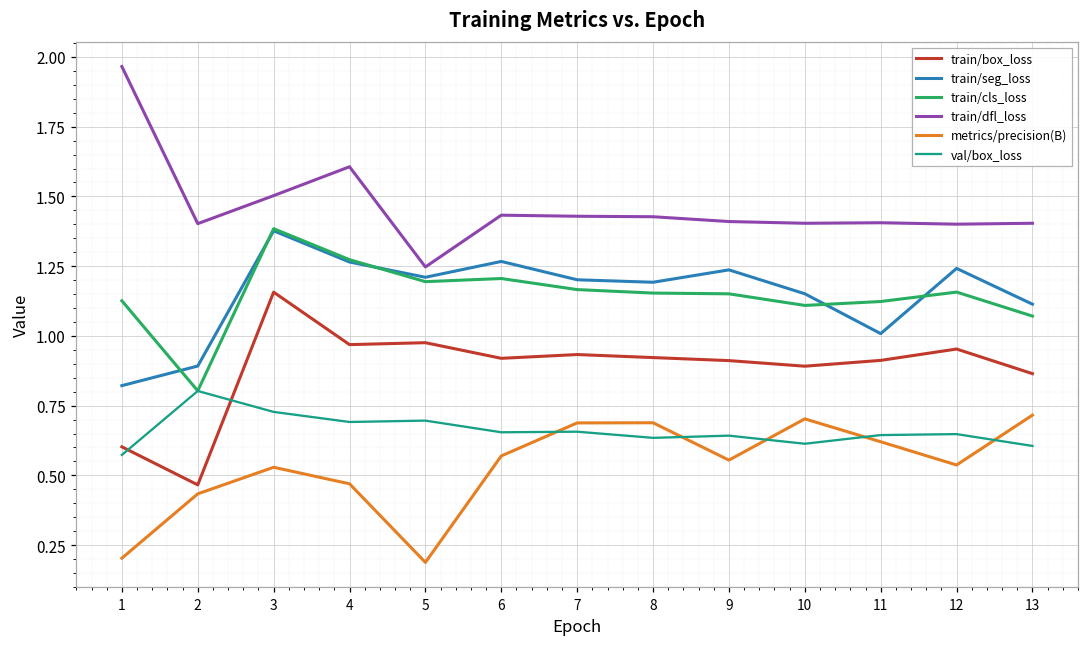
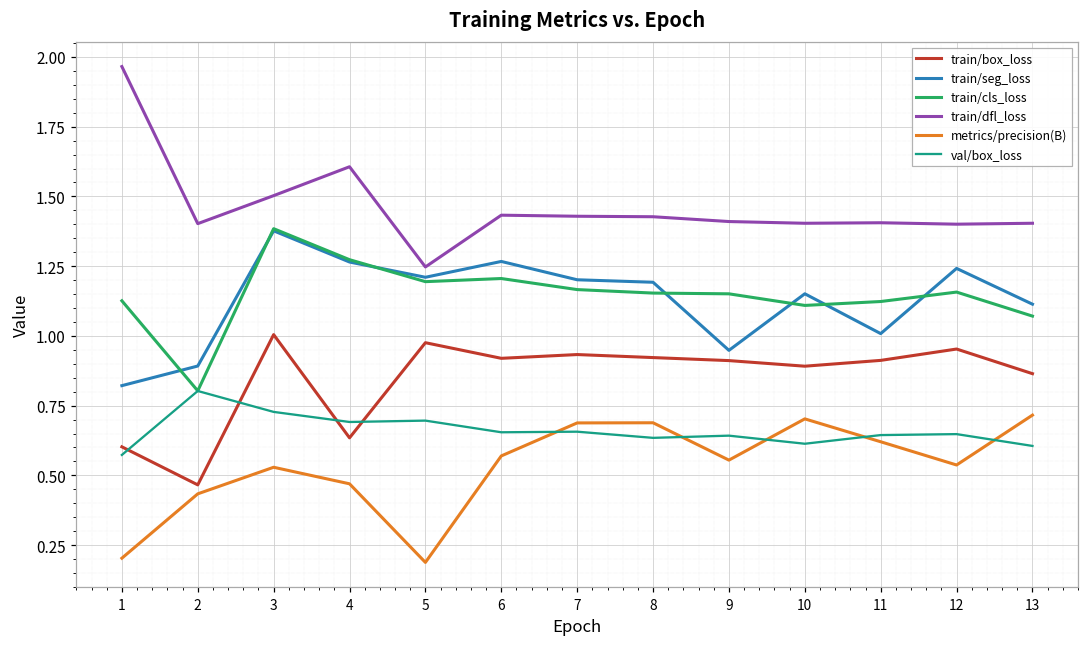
  {
    "train/box_loss": {
      "1": 0.60,
      "2": 0.47,
-     "3": 1.16,
-     "4": 0.97,
+     "3": 1.00,
+     "4": 0.63,
      "5": 0.98,
      "6": 0.92,
      "7": 0.93,
      "8": 0.92,
      "9": 0.91,
      "10": 0.89,
      "11": 0.91,
      "12": 0.95,
      "13": 0.86
    },
    "train/seg_loss": {
      "1": 0.82,
      "2": 0.89,
      "5": 1.21,
      "6": 1.27,
      "7": 1.20,
      "8": 1.19,
-     "9": 1.24,
+     "9": 0.95,
      "10": 1.15,
      "11": 1.01,
      "12": 1.24,
      "13": 1.11
    },
    "train/dfl_loss": {
      "1": 1.97,
      "2": 1.40,
      "3": 1.50,
      "4": 1.61,
      "5": 1.25,
      "6": 1.43,
      "7": 1.43,
      "8": 1.43,
      "9": 1.41,
      "10": 1.40,
      "11": 1.41,
      "12": 1.40,
      "13": 1.40
    },
    "metrics/precision(B)": {
      "1": 0.20,
      "2": 0.43,
      "3": 0.53,
      "4": 0.47,
      "5": 0.19,
      "6": 0.57,
      "7": 0.69,
      "8": 0.69,
      "9": 0.55,
      "10": 0.70,
      "11": 0.62,
      "12": 0.54,
      "13": 0.72
    }
  }
